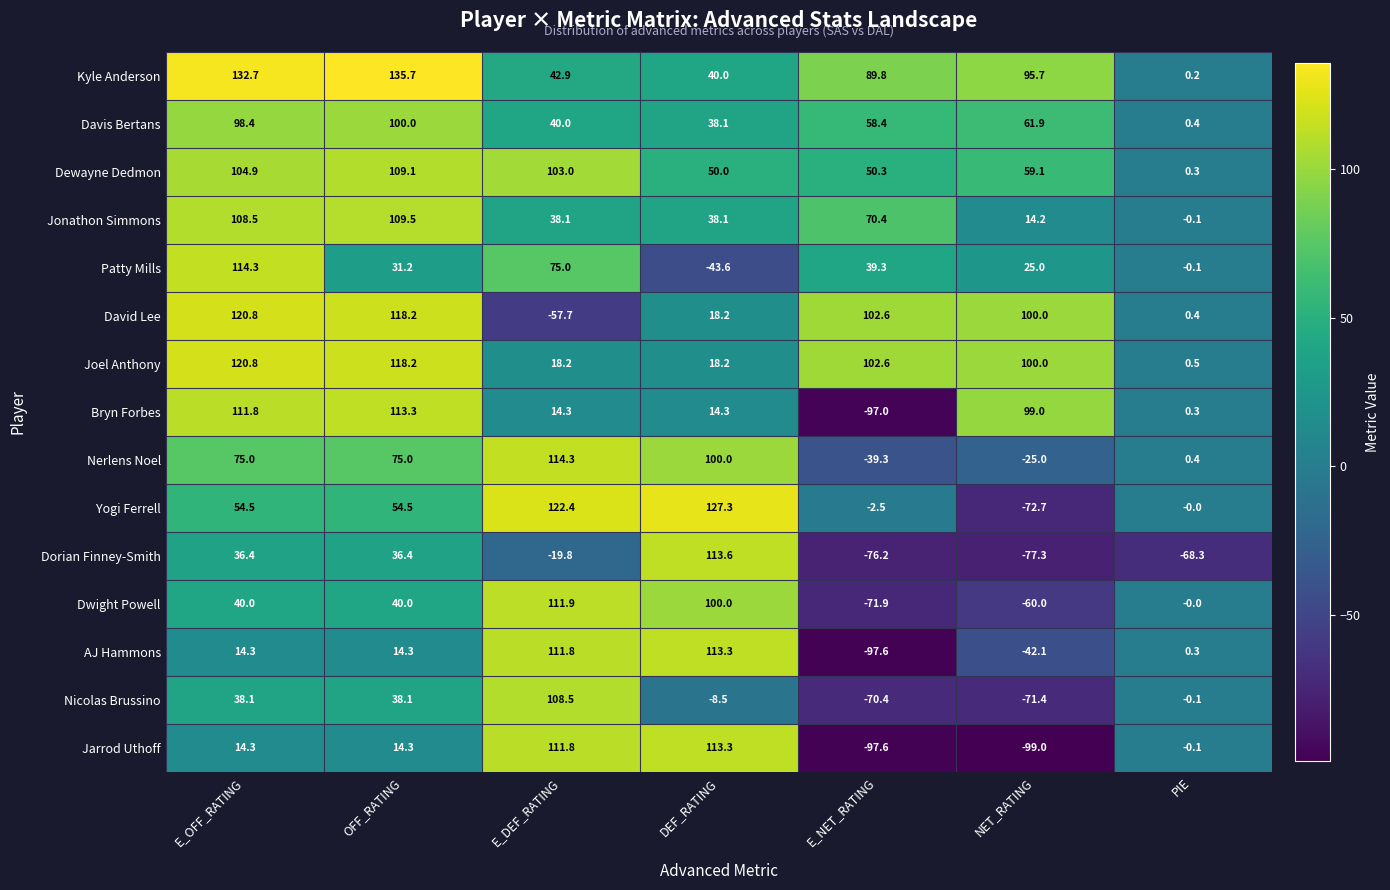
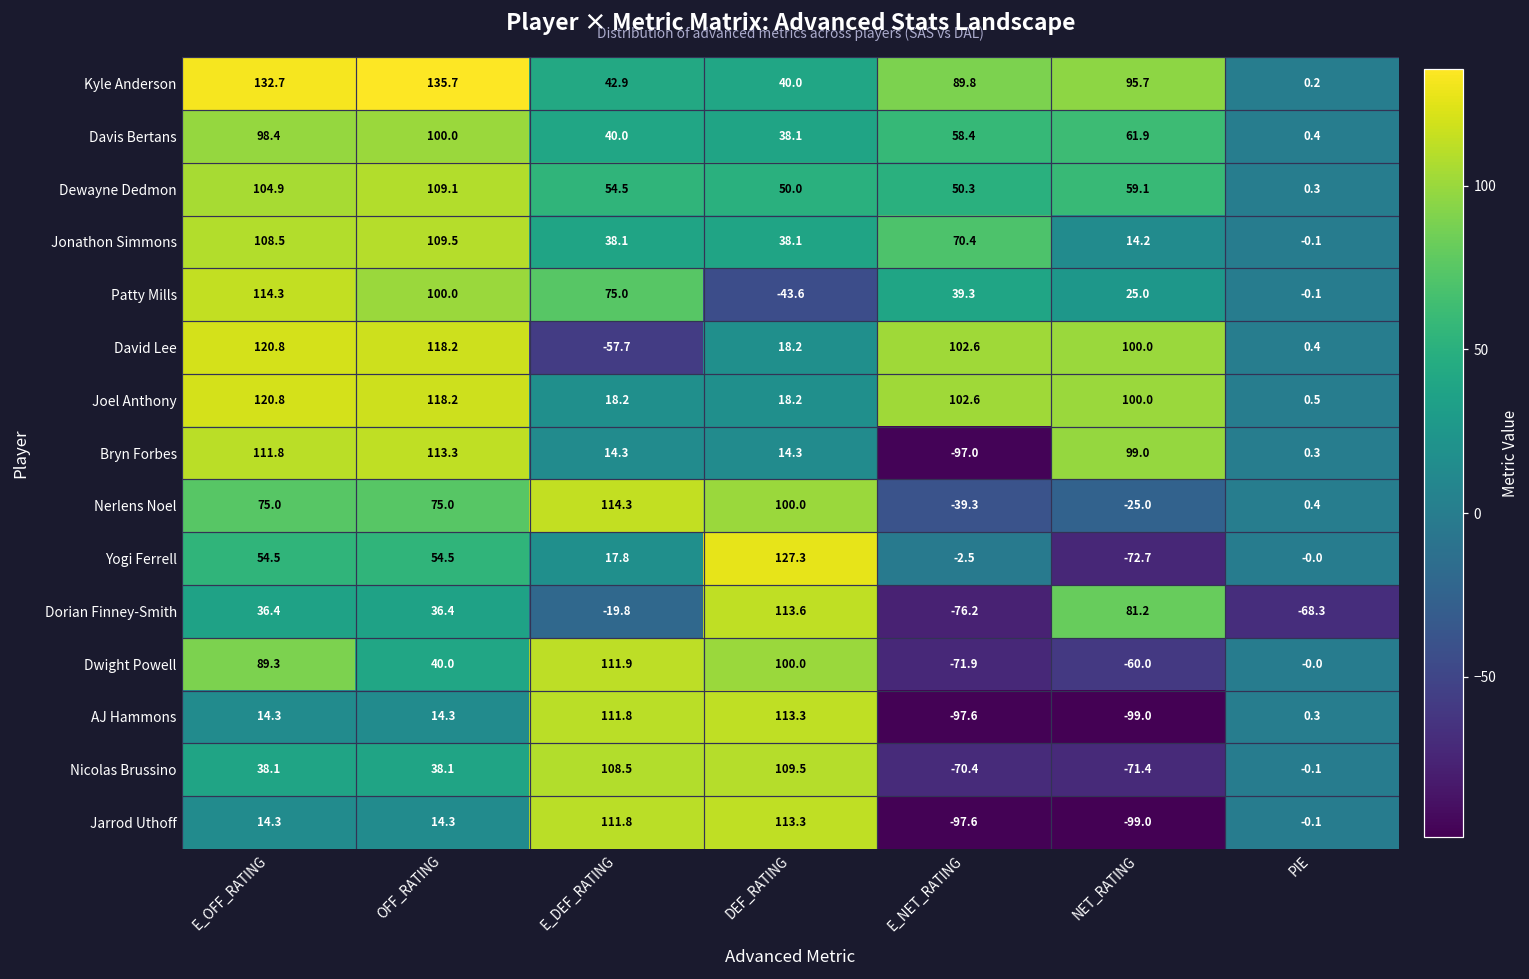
  {
    "Kyle Anderson": {
      "E_OFF_RATING": 132.7,
      "OFF_RATING": 135.7,
      "E_DEF_RATING": 42.9,
      "DEF_RATING": 40.0,
      "E_NET_RATING": 89.8,
      "NET_RATING": 95.7,
      "PIE": 0.2
    },
    "Davis Bertans": {
      "E_OFF_RATING": 98.4,
      "OFF_RATING": 100.0,
      "E_DEF_RATING": 40.0,
      "DEF_RATING": 38.1,
      "E_NET_RATING": 58.4,
      "NET_RATING": 61.9,
      "PIE": 0.4
    },
    "Dewayne Dedmon": {
      "E_OFF_RATING": 104.9,
      "OFF_RATING": 109.1,
-     "E_DEF_RATING": 103.0,
+     "E_DEF_RATING": 54.5,
      "DEF_RATING": 50.0,
      "E_NET_RATING": 50.3,
      "NET_RATING": 59.1,
      "PIE": 0.3
    },
    "Jonathon Simmons": {
      "E_OFF_RATING": 108.5,
      "OFF_RATING": 109.5,
      "E_DEF_RATING": 38.1,
      "DEF_RATING": 38.1,
      "E_NET_RATING": 70.4,
      "NET_RATING": 14.2,
      "PIE": -0.1
    },
    "Patty Mills": {
      "E_OFF_RATING": 114.3,
-     "OFF_RATING": 31.2,
+     "OFF_RATING": 100.0,
      "E_DEF_RATING": 75.0,
      "DEF_RATING": -43.6,
      "E_NET_RATING": 39.3,
      "NET_RATING": 25.0,
      "PIE": -0.1
    },
    "David Lee": {
      "E_OFF_RATING": 120.8,
      "OFF_RATING": 118.2,
      "E_DEF_RATING": -57.7,
      "DEF_RATING": 18.2,
      "E_NET_RATING": 102.6,
      "NET_RATING": 100.0,
      "PIE": 0.4
    },
    "Joel Anthony": {
      "E_OFF_RATING": 120.8,
      "OFF_RATING": 118.2,
      "E_DEF_RATING": 18.2,
      "DEF_RATING": 18.2,
      "E_NET_RATING": 102.6,
      "NET_RATING": 100.0,
      "PIE": 0.5
    },
    "Bryn Forbes": {
      "E_OFF_RATING": 111.8,
      "OFF_RATING": 113.3,
      "E_DEF_RATING": 14.3,
      "DEF_RATING": 14.3,
      "E_NET_RATING": -97.0,
      "NET_RATING": 99.0,
      "PIE": 0.3
    },
    "Nerlens Noel": {
      "E_OFF_RATING": 75.0,
      "OFF_RATING": 75.0,
      "E_DEF_RATING": 114.3,
      "DEF_RATING": 100.0,
      "E_NET_RATING": -39.3,
      "NET_RATING": -25.0,
      "PIE": 0.4
    },
    "Yogi Ferrell": {
      "E_OFF_RATING": 54.5,
      "OFF_RATING": 54.5,
-     "E_DEF_RATING": 122.4,
+     "E_DEF_RATING": 17.8,
      "DEF_RATING": 127.3,
      "E_NET_RATING": -2.5,
      "NET_RATING": -72.7,
      "PIE": -0.0
    },
    "Dorian Finney-Smith": {
      "E_OFF_RATING": 36.4,
      "OFF_RATING": 36.4,
      "E_DEF_RATING": -19.8,
      "DEF_RATING": 113.6,
      "E_NET_RATING": -76.2,
-     "NET_RATING": -77.3,
+     "NET_RATING": 81.2,
      "PIE": -68.3
    },
    "Dwight Powell": {
-     "E_OFF_RATING": 40.0,
+     "E_OFF_RATING": 89.3,
      "OFF_RATING": 40.0,
      "E_DEF_RATING": 111.9,
      "DEF_RATING": 100.0,
      "E_NET_RATING": -71.9,
      "NET_RATING": -60.0,
      "PIE": -0.0
    },
    "AJ Hammons": {
      "E_OFF_RATING": 14.3,
      "OFF_RATING": 14.3,
      "E_DEF_RATING": 111.8,
      "DEF_RATING": 113.3,
      "E_NET_RATING": -97.6,
-     "NET_RATING": -42.1,
+     "NET_RATING": -99.0,
      "PIE": 0.3
    },
    "Nicolas Brussino": {
      "E_OFF_RATING": 38.1,
      "OFF_RATING": 38.1,
      "E_DEF_RATING": 108.5,
-     "DEF_RATING": -8.5,
+     "DEF_RATING": 109.5,
      "E_NET_RATING": -70.4,
      "NET_RATING": -71.4,
      "PIE": -0.1
    },
    "Jarrod Uthoff": {
      "E_OFF_RATING": 14.3,
      "OFF_RATING": 14.3,
      "E_DEF_RATING": 111.8,
      "DEF_RATING": 113.3,
      "E_NET_RATING": -97.6,
      "NET_RATING": -99.0,
      "PIE": -0.1
    }
  }
